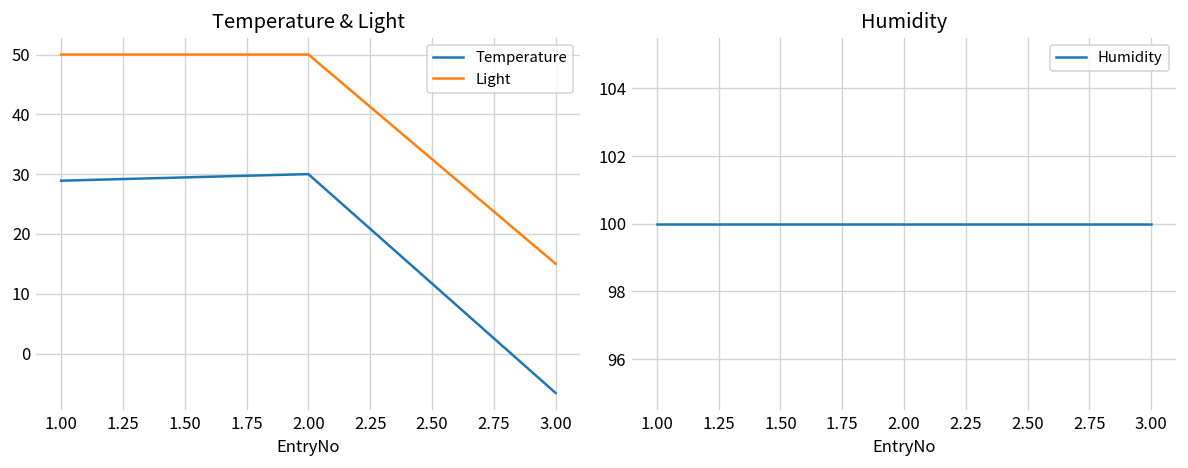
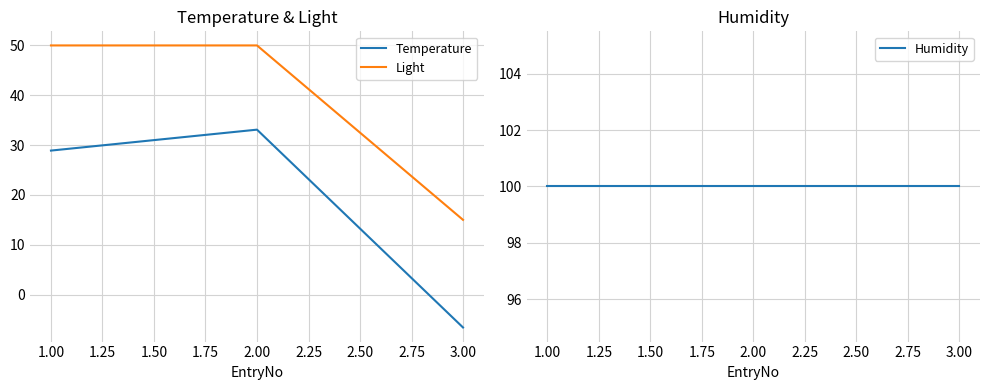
  {
    "Temperature & Light": {
      "Temperature": {
        "1.00": 29,
-       "2.00": 30,
+       "2.00": 33,
        "3.00": -7
      },
      "Light": {
        "1.00": 50,
        "2.00": 50,
        "3.00": 15
      }
    },
    "Humidity": {
      "1.00": 100.0,
      "2.00": 100.0,
      "3.00": 100.0
    }
  }
